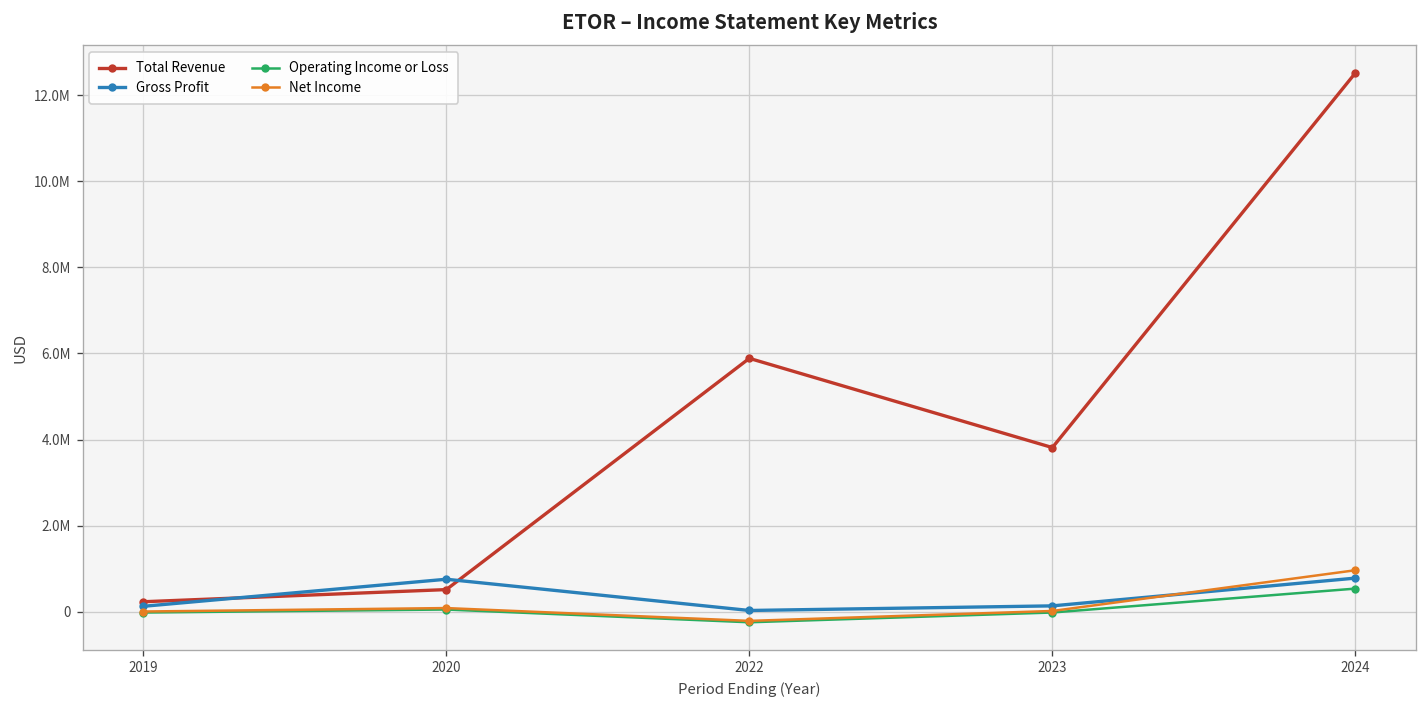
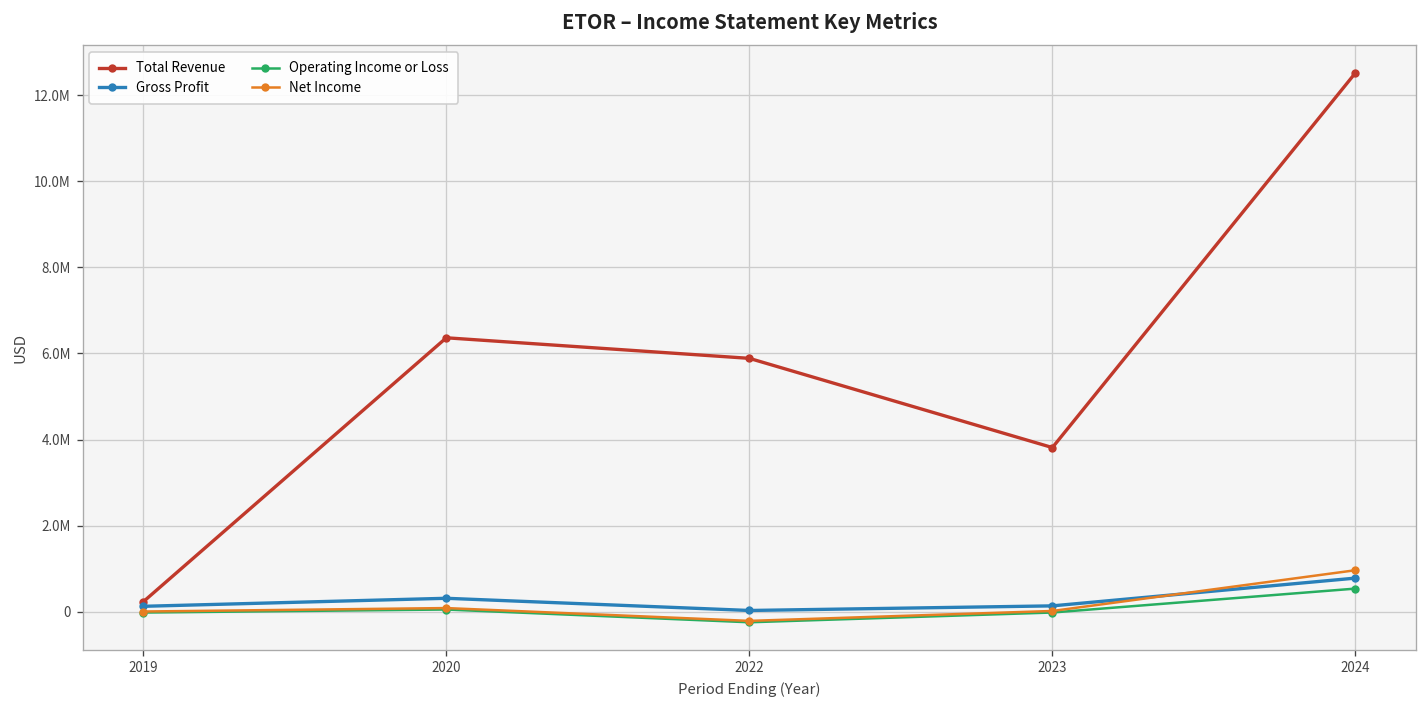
  {
    "Total Revenue": {
      "2019": 200000,
-     "2020": 500000,
+     "2020": 6400000,
      "2022": 5900000,
      "2023": 3800000,
      "2024": 12500000
    },
    "Gross Profit": {
      "2019": 100000,
-     "2020": 800000,
+     "2020": 300000,
      "2022": 0,
      "2023": 100000,
      "2024": 800000
    },
    "Operating Income or Loss": {
      "2024": 500000
    },
    "Net Income": {
      "2024": 1000000
    }
  }
